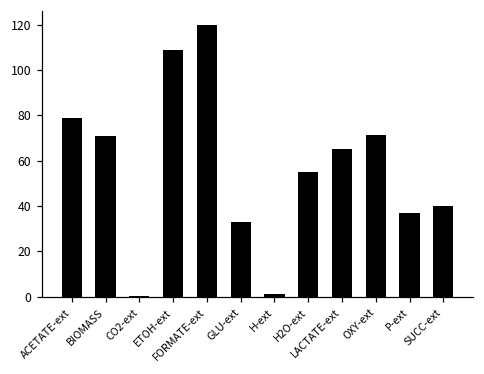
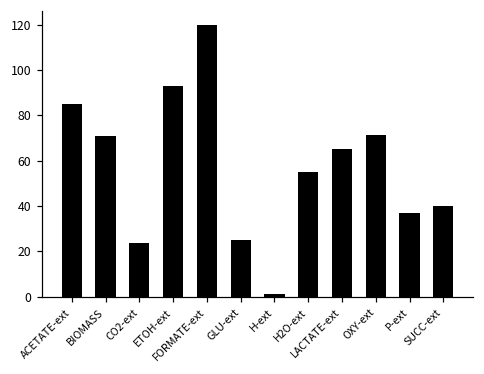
  {
-   "ACETATE-ext": 79,
+   "ACETATE-ext": 85,
    "BIOMASS": 71,
-   "CO2-ext": 0,
-   "ETOH-ext": 109,
+   "CO2-ext": 24,
+   "ETOH-ext": 93,
    "FORMATE-ext": 120,
-   "GLU-ext": 33,
+   "GLU-ext": 25,
    "H2O-ext": 55,
    "LACTATE-ext": 65,
    "OXY-ext": 71,
    "P-ext": 37,
    "SUCC-ext": 40
  }
